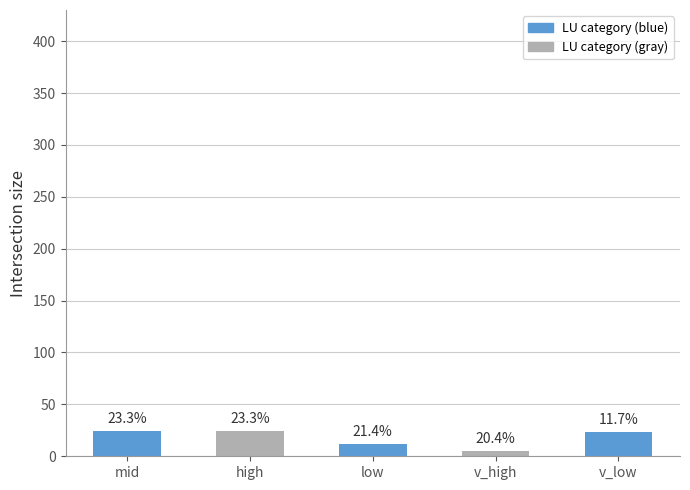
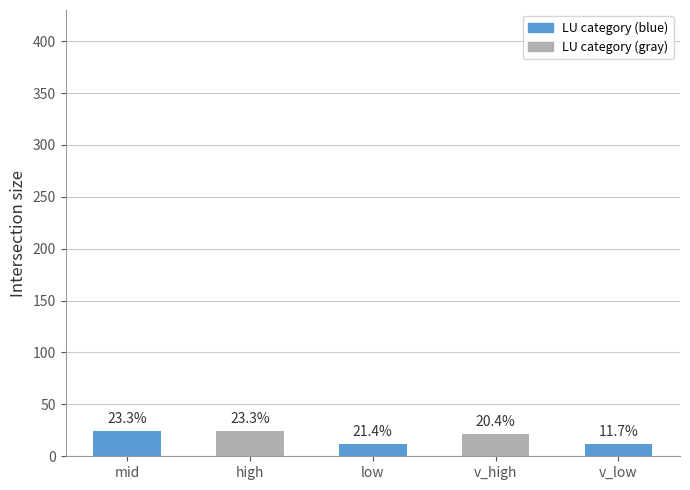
  {
-   "v_high": 5,
-   "v_low": 23
+   "v_high": 21,
+   "v_low": 12
  }
